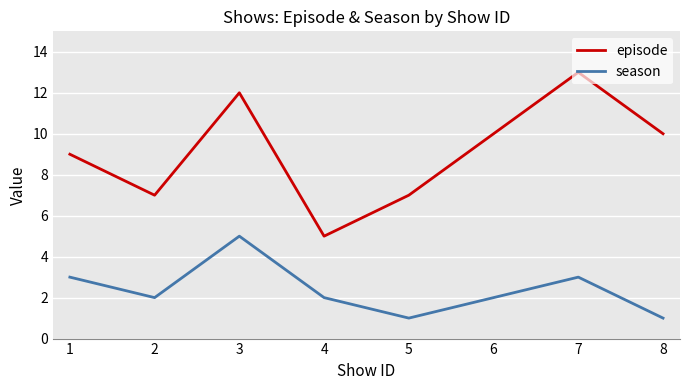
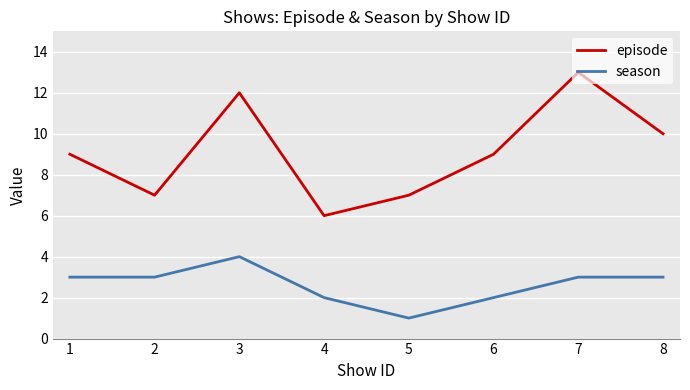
  {
    "episode": {
      "1": 9,
      "2": 7,
      "3": 12,
-     "4": 5,
+     "4": 6,
      "5": 7,
-     "6": 10,
+     "6": 9,
      "8": 10
    },
    "season": {
      "1": 3,
-     "2": 2,
-     "3": 5,
+     "2": 3,
+     "3": 4,
      "4": 2,
      "5": 1,
      "6": 2,
      "7": 3,
-     "8": 1
+     "8": 3
    }
  }
